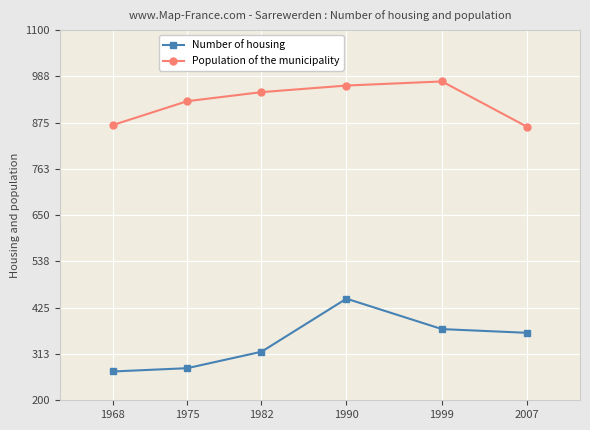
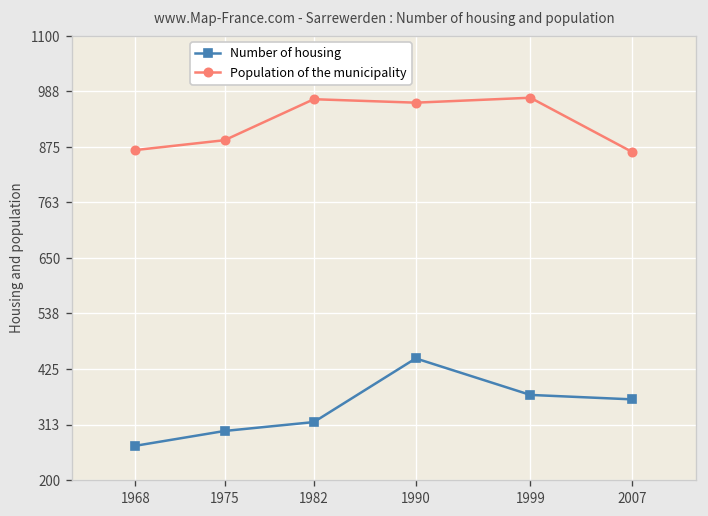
  {
    "Number of housing": {
      "1968": 270,
-     "1975": 280,
+     "1975": 300,
      "1982": 320,
      "1990": 450,
      "1999": 370,
      "2007": 360
    },
    "Population of the municipality": {
      "1968": 870,
-     "1975": 930,
-     "1982": 950,
+     "1975": 890,
+     "1982": 970,
      "1990": 970,
      "1999": 980,
      "2007": 870
    }
  }
